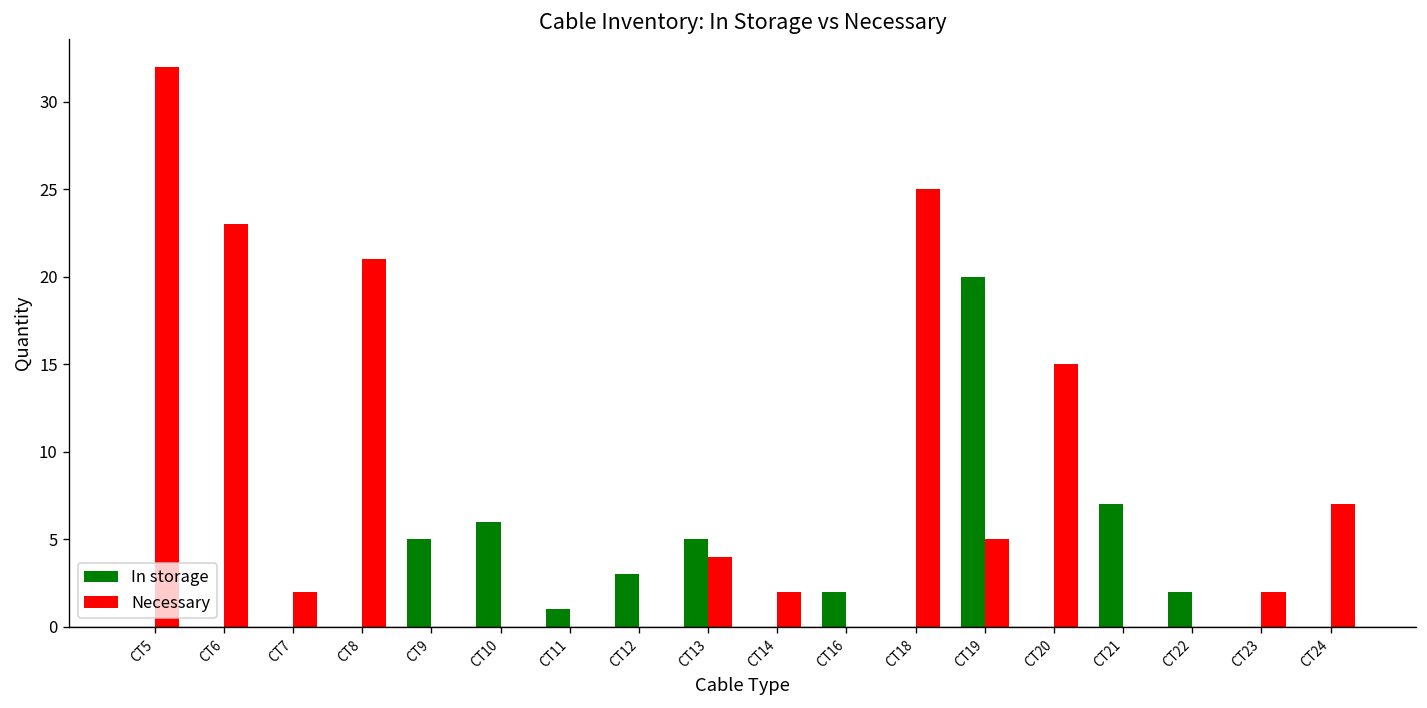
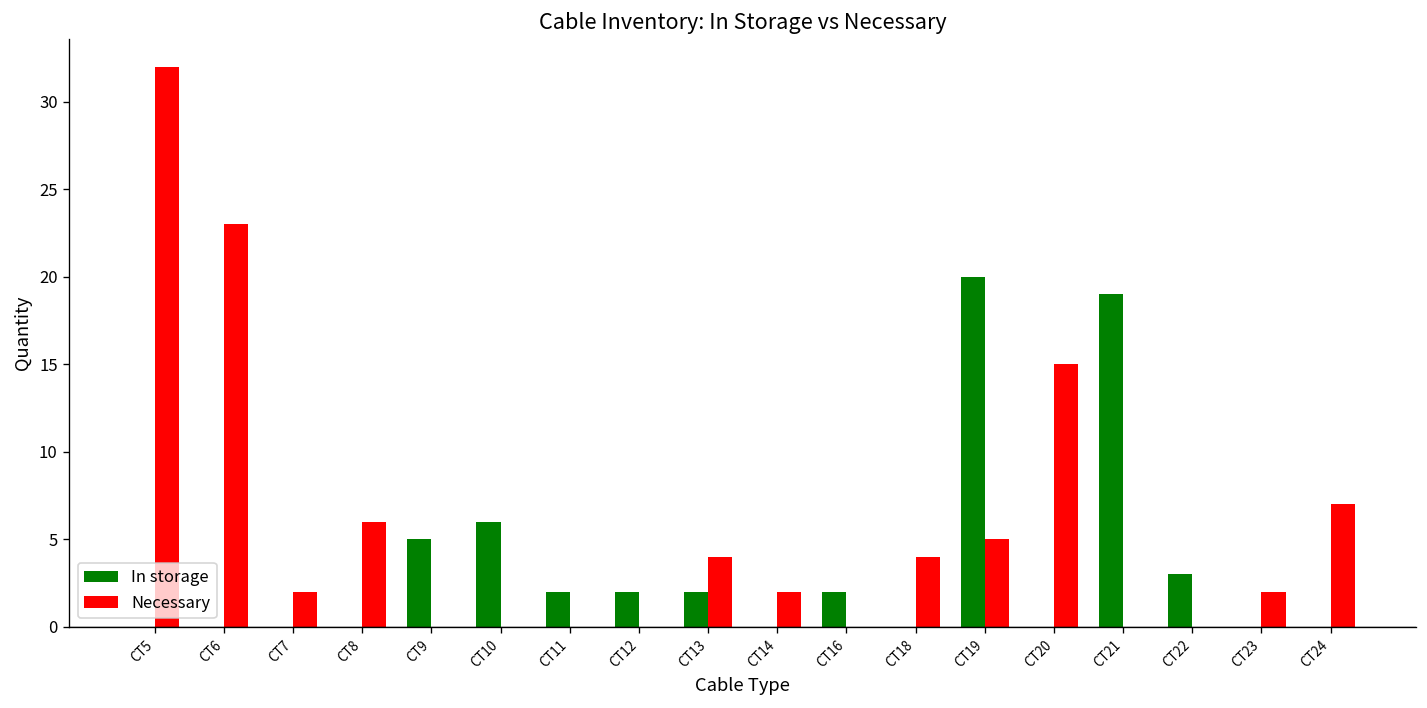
  {
    "In storage": {
      "CT5": 0,
      "CT6": 0,
      "CT7": 0,
      "CT8": 0,
      "CT9": 5,
      "CT10": 6,
-     "CT11": 1,
-     "CT12": 3,
-     "CT13": 5,
+     "CT11": 2,
+     "CT12": 2,
+     "CT13": 2,
      "CT14": 0,
      "CT16": 2,
      "CT18": 0,
      "CT19": 20,
      "CT20": 0,
-     "CT21": 7,
-     "CT22": 2,
+     "CT21": 19,
+     "CT22": 3,
      "CT23": 0,
      "CT24": 0
    },
    "Necessary": {
      "CT5": 32,
      "CT6": 23,
      "CT7": 2,
-     "CT8": 21,
+     "CT8": 6,
      "CT9": 0,
      "CT10": 0,
      "CT11": 0,
      "CT12": 0,
      "CT13": 4,
      "CT14": 2,
      "CT16": 0,
-     "CT18": 25,
+     "CT18": 4,
      "CT19": 5,
      "CT20": 15,
      "CT21": 0,
      "CT22": 0,
      "CT23": 2,
      "CT24": 7
    }
  }
